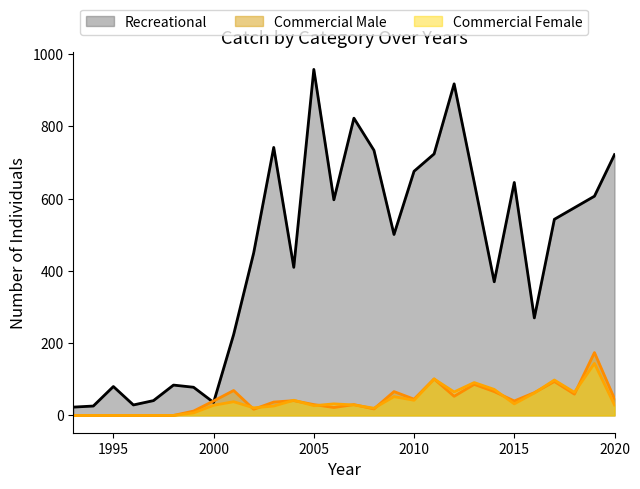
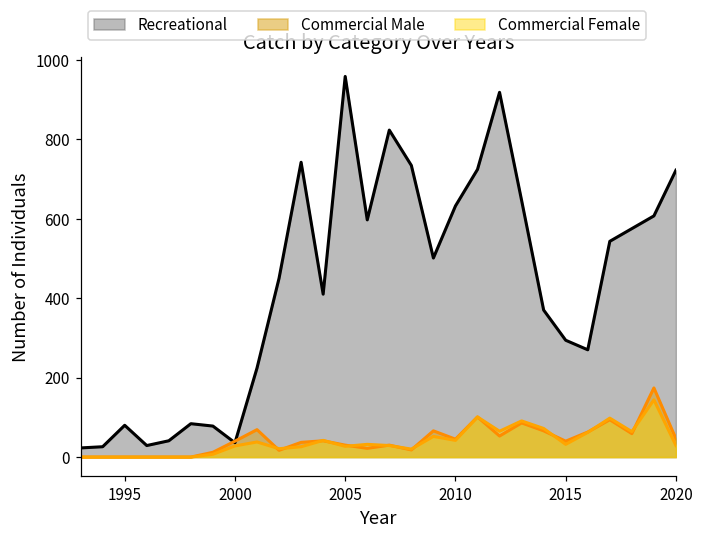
  {
    "Recreational": {
      "1995": 80,
      "2005": 960,
-     "2010": 680,
-     "2015": 650,
+     "2010": 630,
+     "2015": 290,
      "2020": 720
    }
  }
